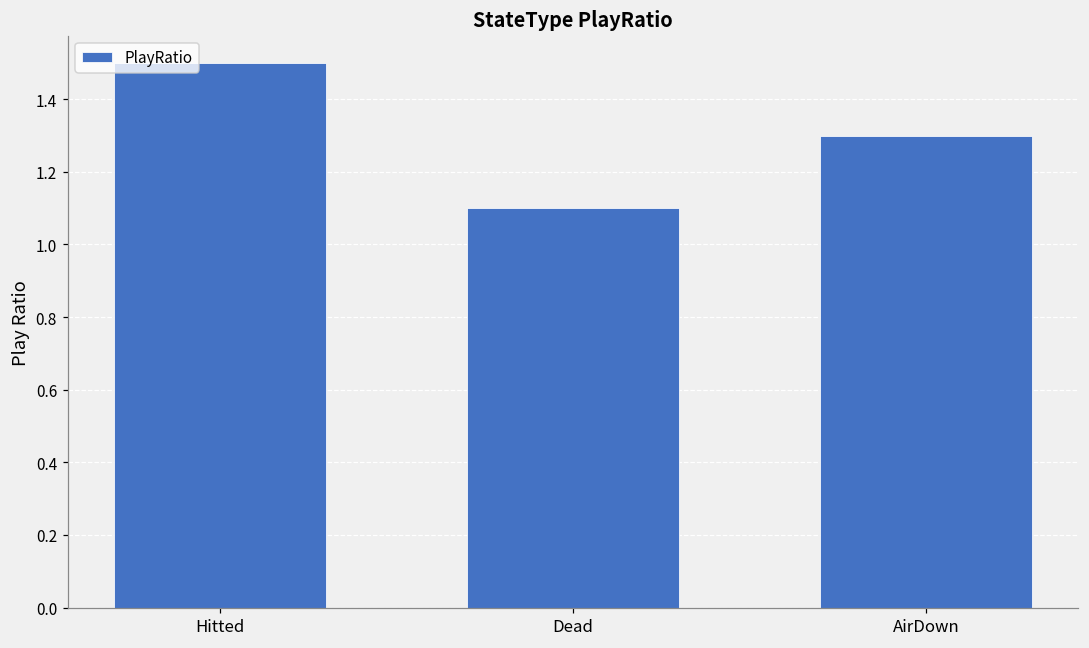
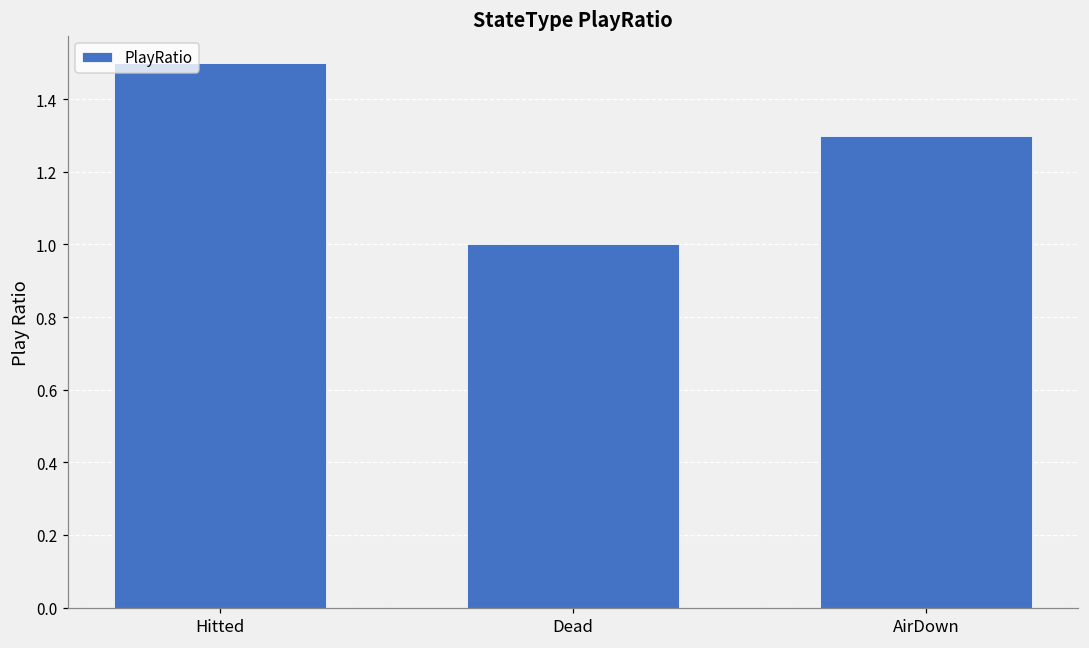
  {
    "Hitted": 1.5,
-   "Dead": 1.1,
+   "Dead": 1.0,
    "AirDown": 1.3
  }
